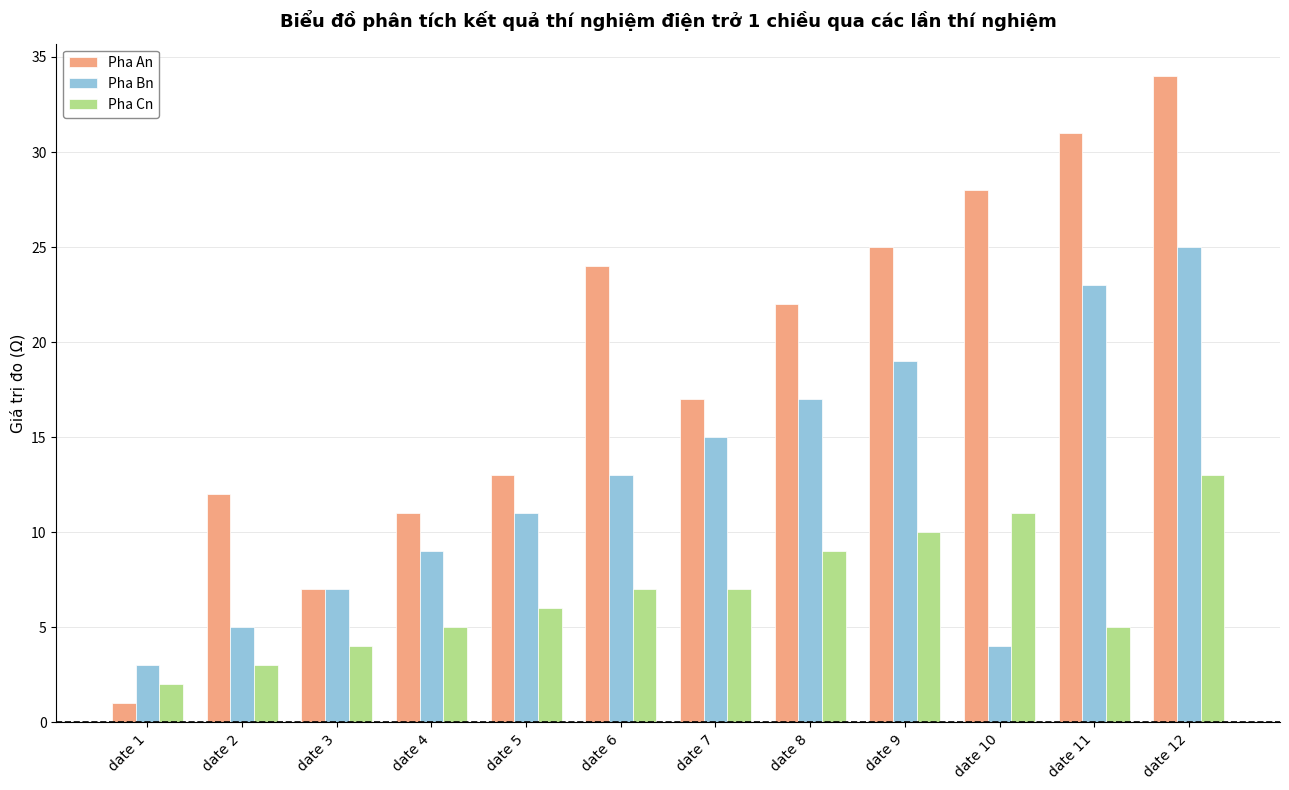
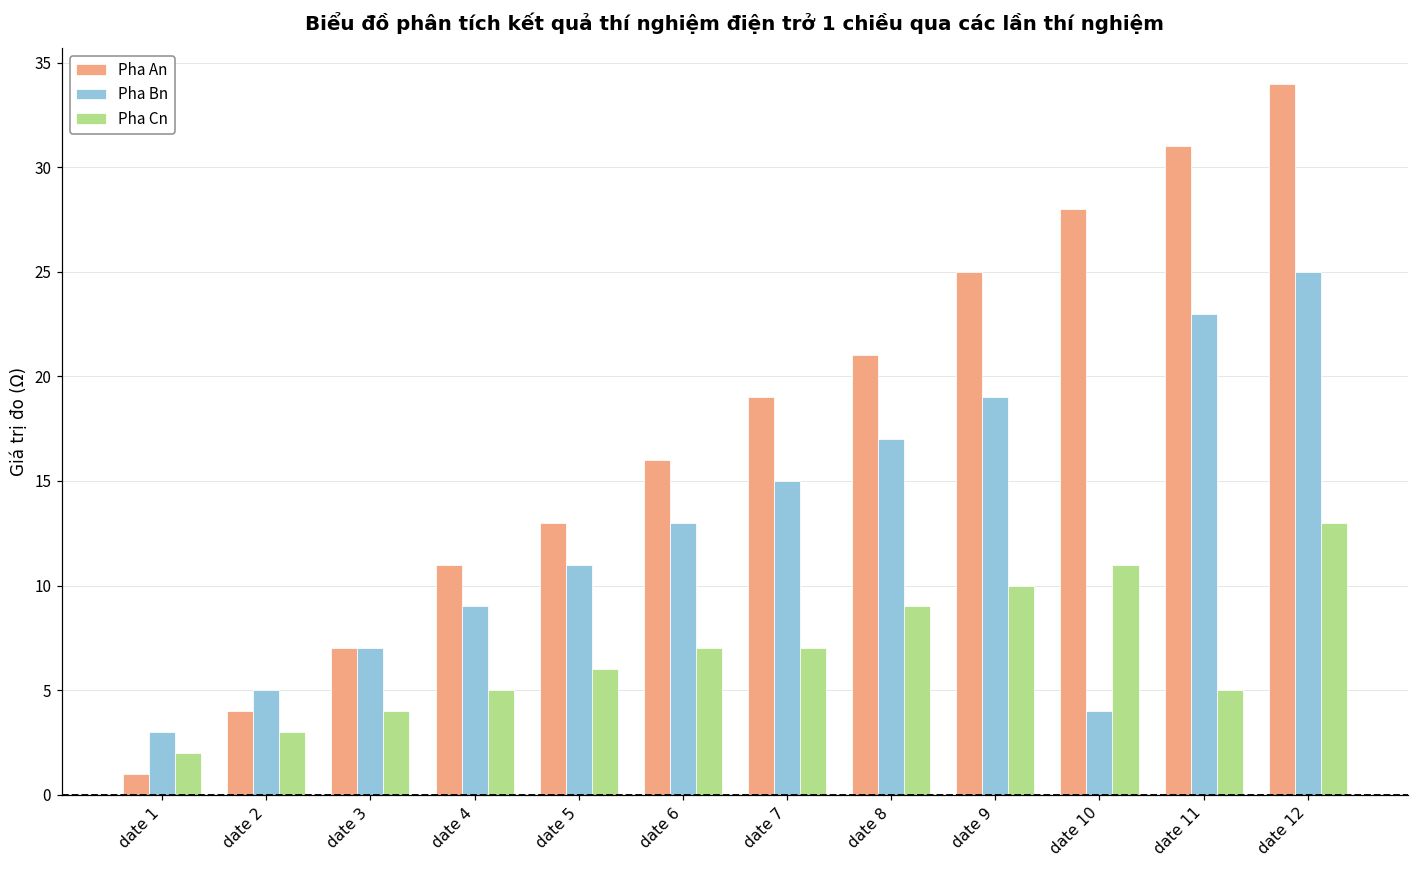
  {
    "Pha An": {
      "date 1": 1,
-     "date 2": 12,
+     "date 2": 4,
      "date 3": 7,
      "date 4": 11,
      "date 5": 13,
-     "date 6": 24,
-     "date 7": 17,
-     "date 8": 22,
+     "date 6": 16,
+     "date 7": 19,
+     "date 8": 21,
      "date 9": 25,
      "date 10": 28,
      "date 11": 31,
      "date 12": 34
    },
    "Pha Bn": {
      "date 1": 3,
      "date 2": 5,
      "date 3": 7,
      "date 4": 9,
      "date 5": 11,
      "date 6": 13,
      "date 7": 15,
      "date 8": 17,
      "date 9": 19,
      "date 10": 4,
      "date 11": 23,
      "date 12": 25
    },
    "Pha Cn": {
      "date 1": 2,
      "date 2": 3,
      "date 3": 4,
      "date 4": 5,
      "date 5": 6,
      "date 6": 7,
      "date 7": 7,
      "date 8": 9,
      "date 9": 10,
      "date 10": 11,
      "date 11": 5,
      "date 12": 13
    }
  }
